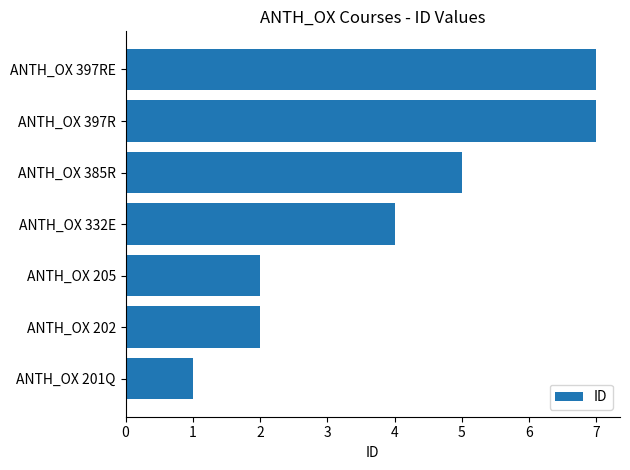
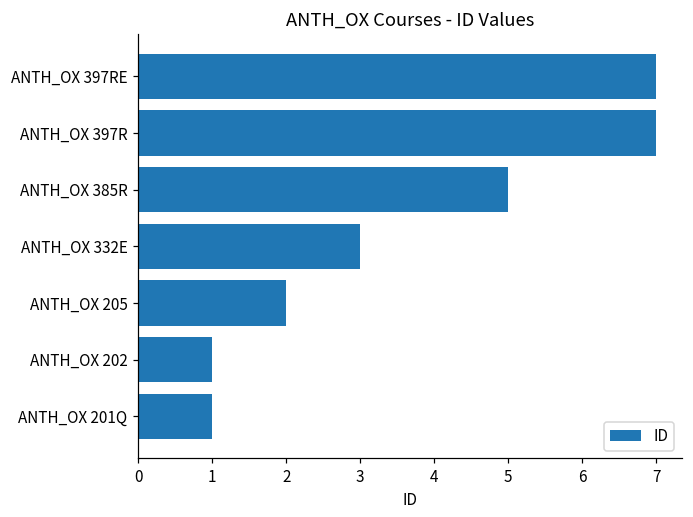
  {
    "ANTH_OX 397RE": 7,
    "ANTH_OX 397R": 7,
    "ANTH_OX 385R": 5,
-   "ANTH_OX 332E": 4,
+   "ANTH_OX 332E": 3,
    "ANTH_OX 205": 2,
-   "ANTH_OX 202": 2,
+   "ANTH_OX 202": 1,
    "ANTH_OX 201Q": 1
  }
